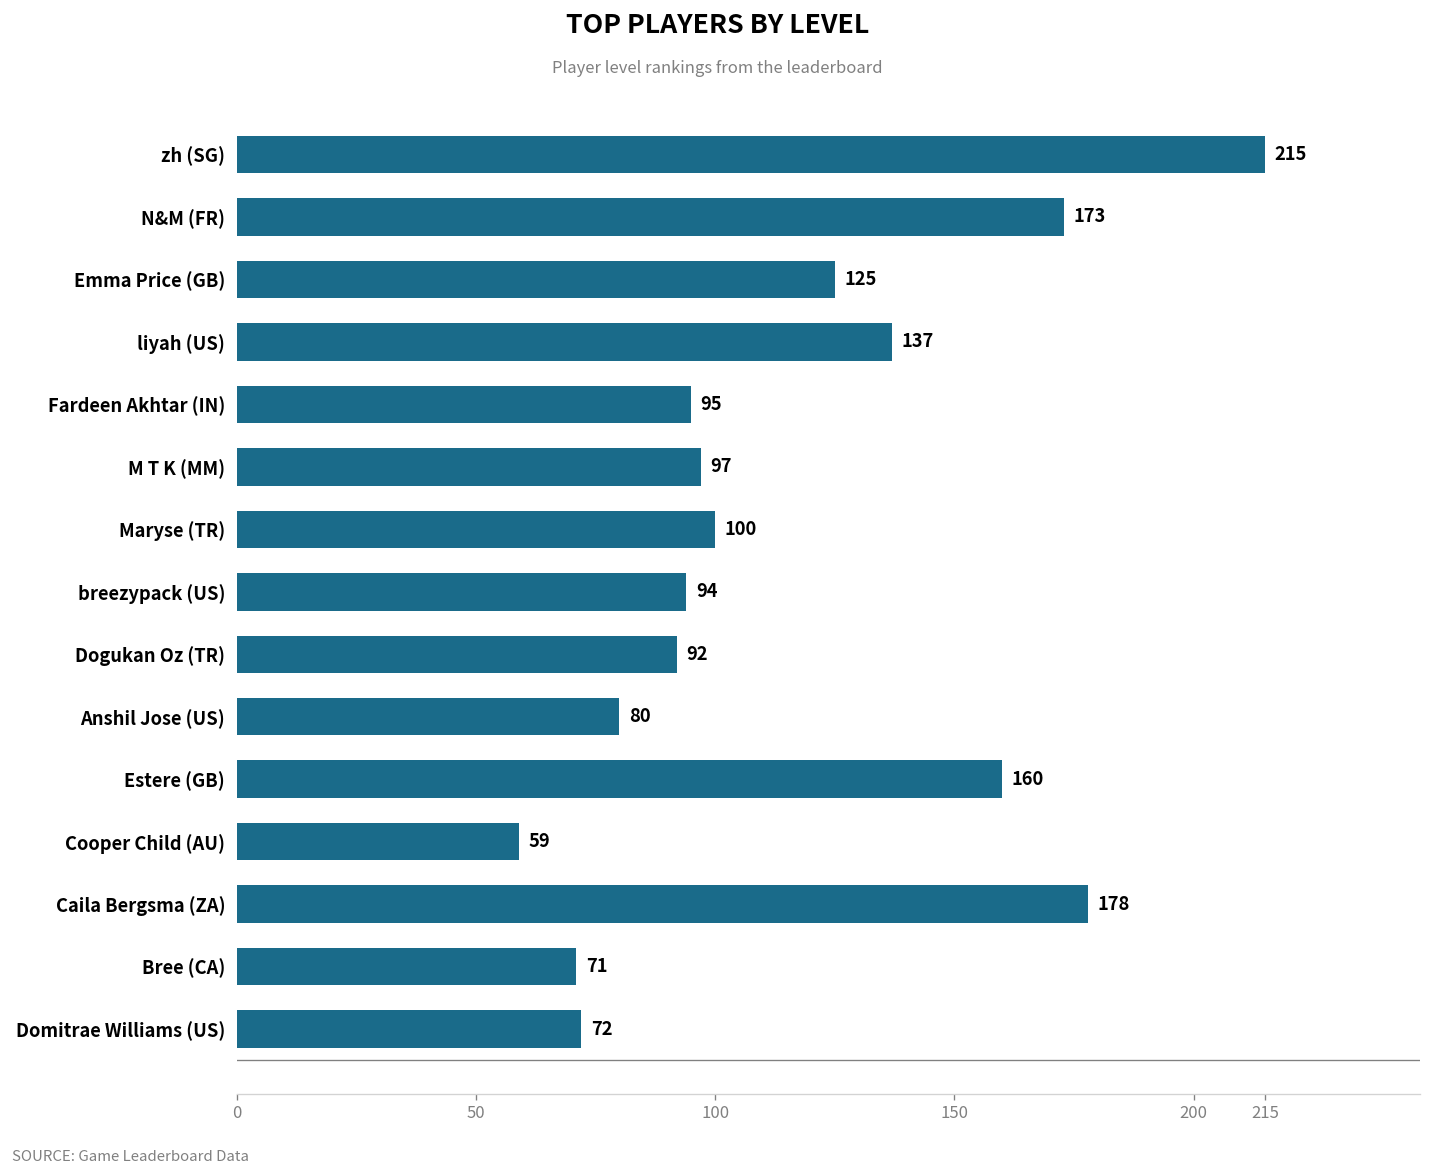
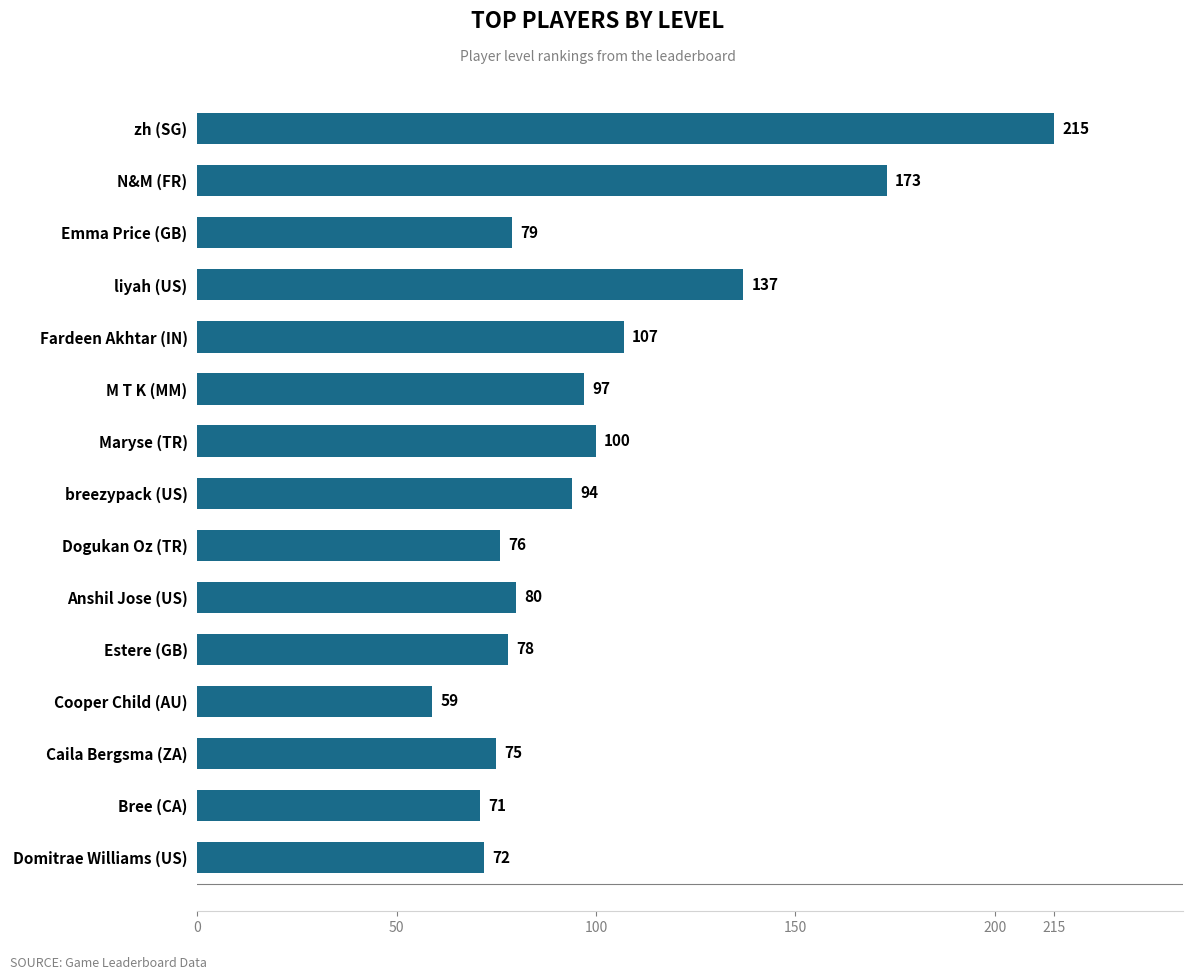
  {
    "zh (SG)": 215,
    "N&M (FR)": 173,
-   "Emma Price (GB)": 125,
+   "Emma Price (GB)": 79,
    "liyah (US)": 137,
-   "Fardeen Akhtar (IN)": 95,
+   "Fardeen Akhtar (IN)": 107,
    "M T K (MM)": 97,
    "Maryse (TR)": 100,
    "breezypack (US)": 94,
-   "Dogukan Oz (TR)": 92,
+   "Dogukan Oz (TR)": 76,
    "Anshil Jose (US)": 80,
-   "Estere (GB)": 160,
+   "Estere (GB)": 78,
    "Cooper Child (AU)": 59,
-   "Caila Bergsma (ZA)": 178,
+   "Caila Bergsma (ZA)": 75,
    "Bree (CA)": 71,
    "Domitrae Williams (US)": 72
  }
